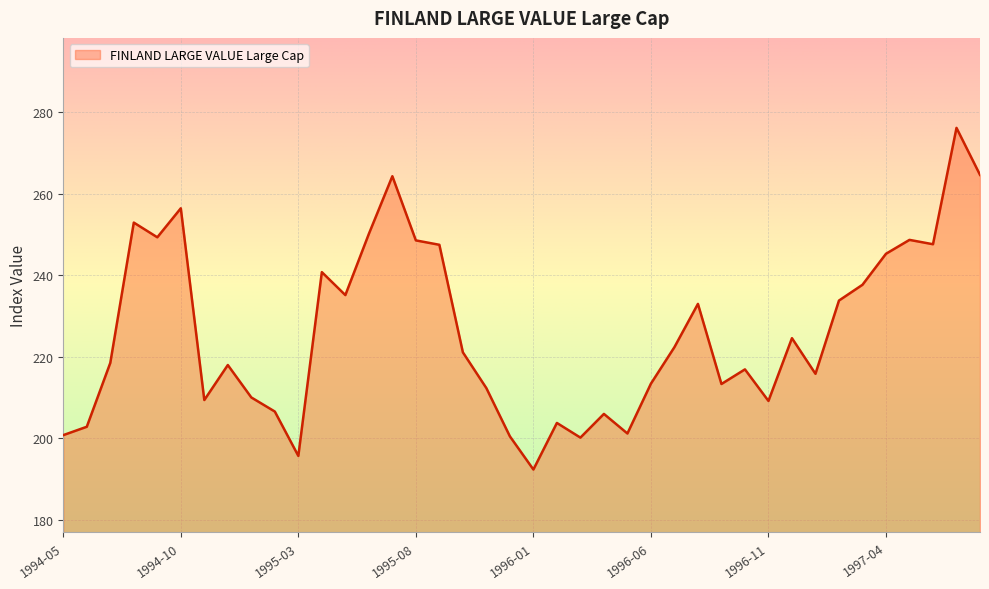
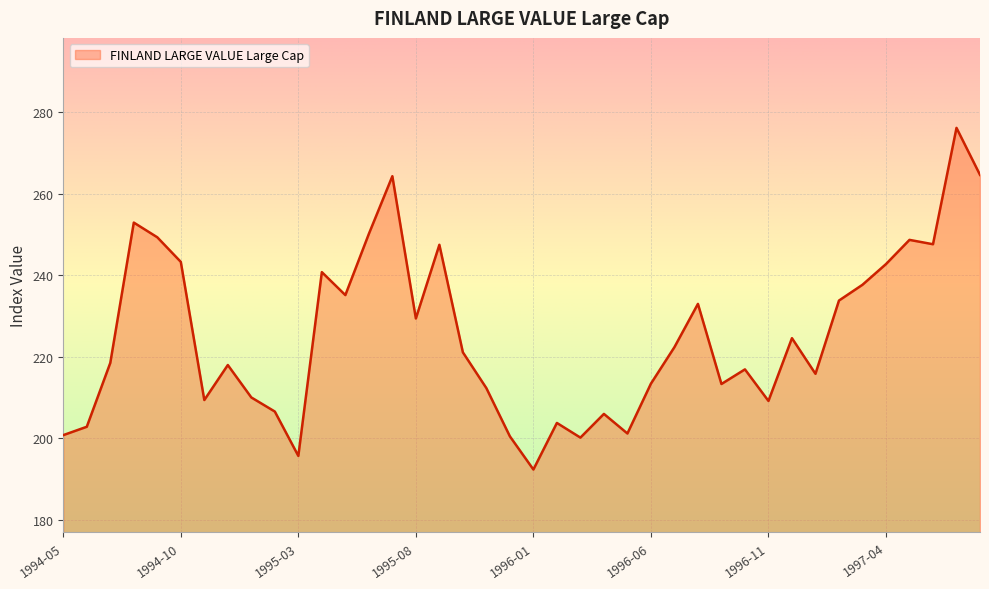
  {
    "1994-05": 201,
-   "1994-10": 256,
+   "1994-10": 243,
    "1995-03": 196,
-   "1995-08": 249,
+   "1995-08": 229,
    "1996-01": 192,
    "1996-06": 213,
    "1996-11": 209,
-   "1997-04": 245
+   "1997-04": 243
  }
